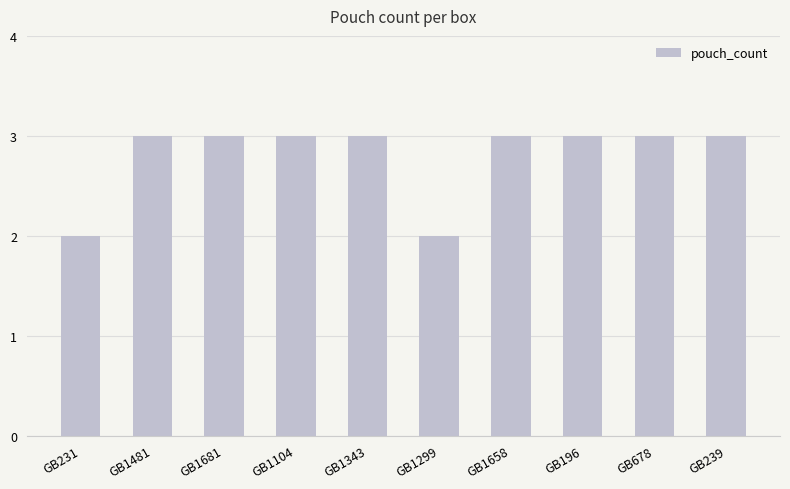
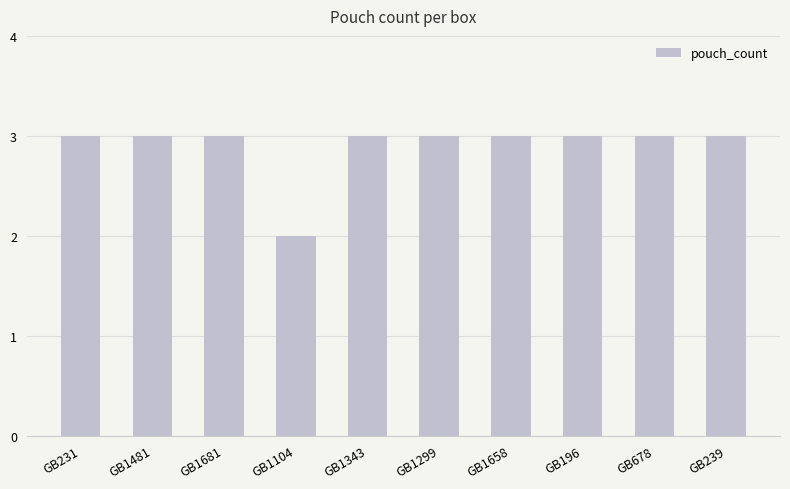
  {
-   "GB231": 2,
+   "GB231": 3,
    "GB1481": 3,
    "GB1681": 3,
-   "GB1104": 3,
+   "GB1104": 2,
    "GB1343": 3,
-   "GB1299": 2,
+   "GB1299": 3,
    "GB1658": 3,
    "GB196": 3,
    "GB678": 3,
    "GB239": 3
  }
